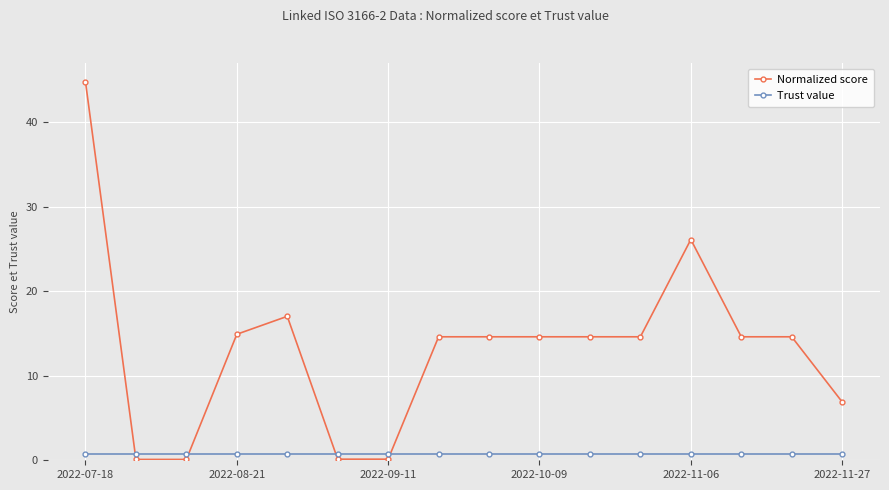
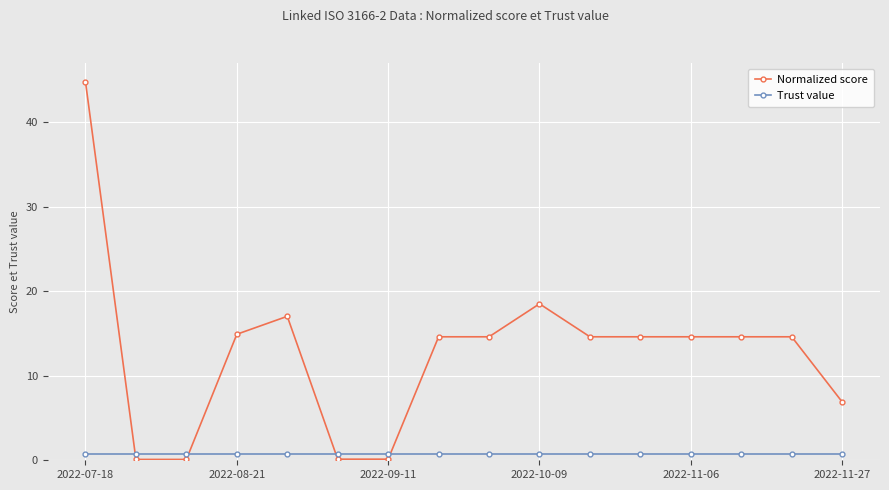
  {
    "Normalized score": {
      "2022-07-18": 45,
      "2022-08-21": 15,
      "2022-09-11": 0,
-     "2022-10-09": 15,
-     "2022-11-06": 26,
+     "2022-10-09": 19,
+     "2022-11-06": 15,
      "2022-11-27": 7
    },
    "Trust value": {
      "2022-07-18": 1,
      "2022-08-21": 1,
      "2022-09-11": 1,
      "2022-10-09": 1,
      "2022-11-06": 1,
      "2022-11-27": 1
    }
  }
